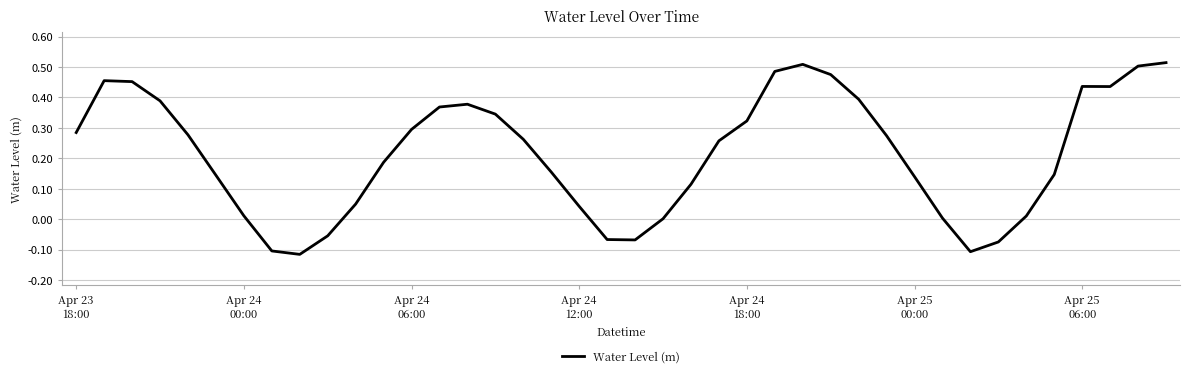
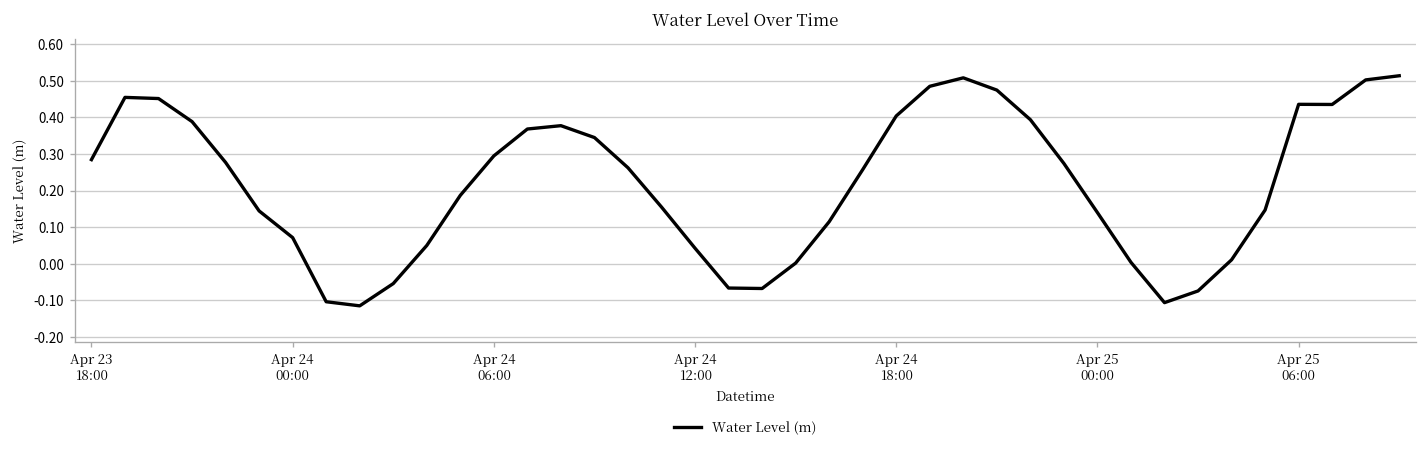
  {
    "Apr 23 18:00": 0.28,
-   "Apr 24 00:00": 0.01,
+   "Apr 24 00:00": 0.07,
    "Apr 24 06:00": 0.29,
    "Apr 24 12:00": 0.04,
-   "Apr 24 18:00": 0.32,
+   "Apr 24 18:00": 0.40,
    "Apr 25 00:00": 0.14,
    "Apr 25 06:00": 0.44
  }
